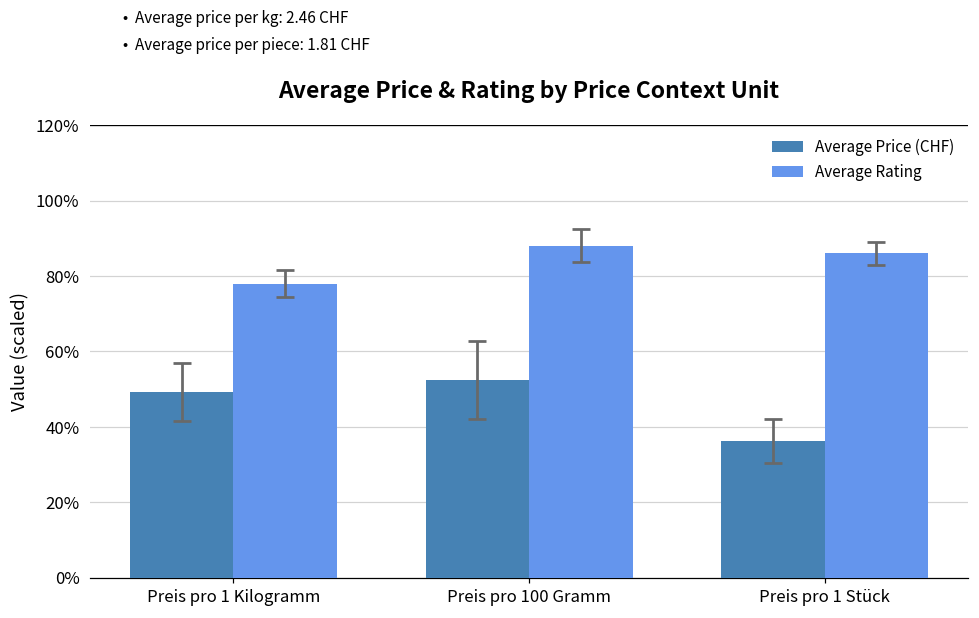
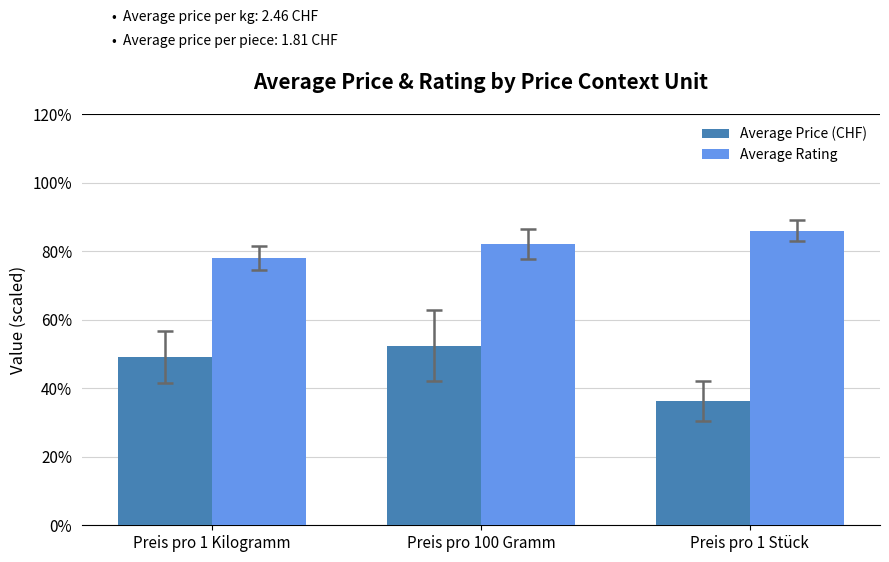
  {
    "Average Rating": {
      "Preis pro 1 Kilogramm": "78%",
-     "Preis pro 100 Gramm": "88%",
+     "Preis pro 100 Gramm": "82%",
      "Preis pro 1 Stück": "86%"
    }
  }
